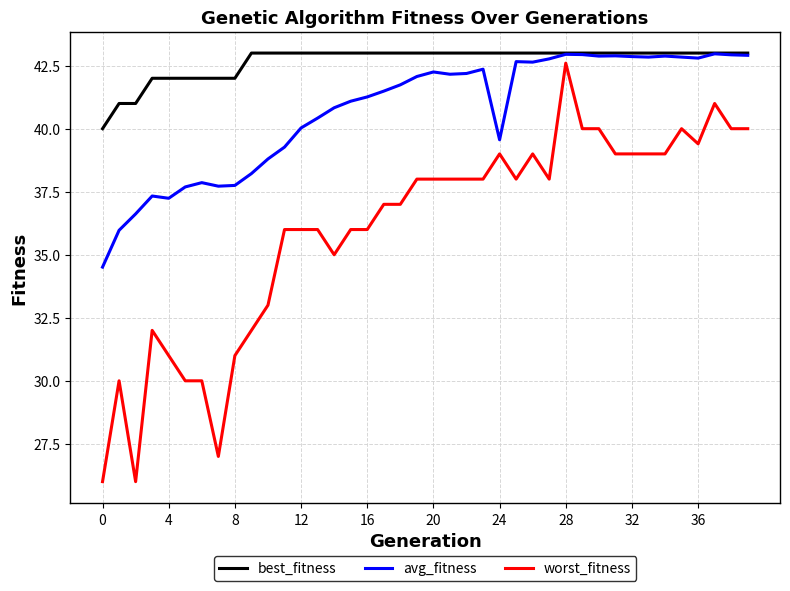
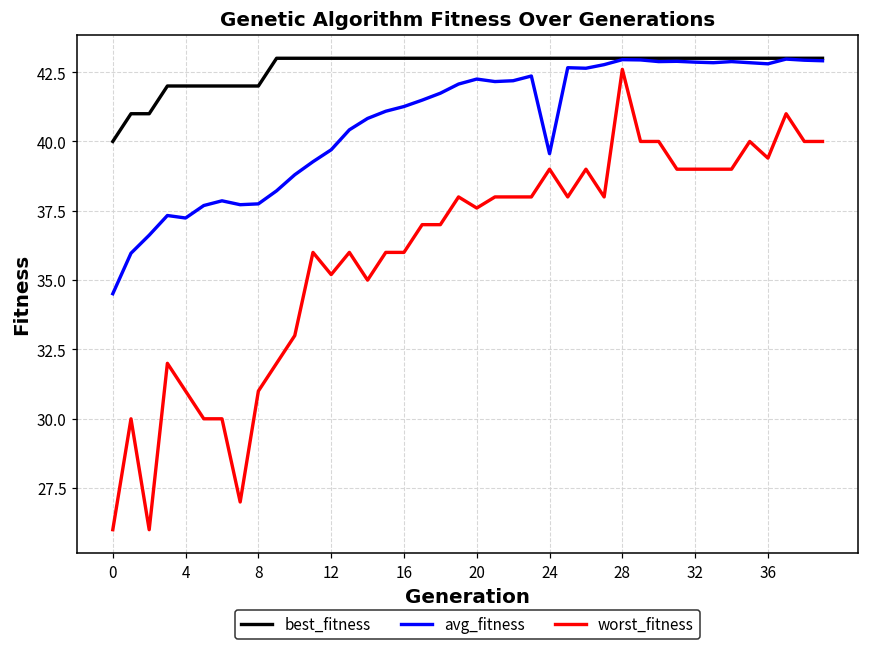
  {
    "best_fitness": {
      "0": 40.0,
      "4": 42.0,
      "8": 42.0,
      "12": 43.0,
      "16": 43.0,
      "20": 43.0,
      "24": 43.0,
      "32": 43.0,
      "36": 43.0
    },
    "avg_fitness": {
      "0": 34.5,
      "4": 37.2,
      "8": 37.8,
-     "12": 40.0,
+     "12": 39.7,
      "16": 41.3,
      "20": 42.3,
      "24": 39.6,
      "32": 42.9,
      "36": 42.8
    },
    "worst_fitness": {
      "0": 26.0,
      "4": 31.0,
      "8": 31.0,
-     "12": 36.0,
+     "12": 35.2,
      "16": 36.0,
-     "20": 38.0,
+     "20": 37.6,
      "24": 39.0,
      "28": 42.6,
      "32": 39.0,
      "36": 39.4
    }
  }
